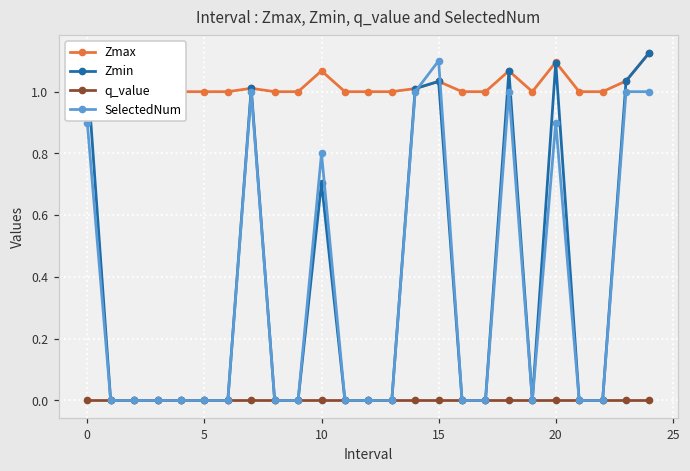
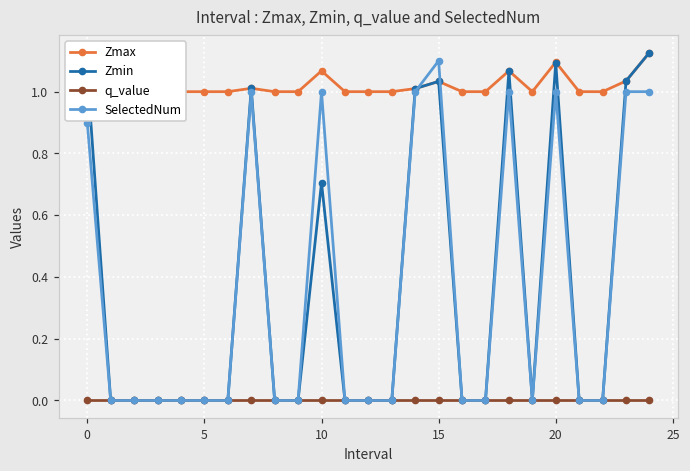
  {
    "Zmax": {
      "5": 1.0,
      "10": 1.07
    },
    "Zmin": {
      "10": 0.7
    },
    "q_value": {
      "0": 0.0,
      "10": 0.0,
      "15": 0.0,
      "20": 0.0
    },
    "SelectedNum": {
      "0": 0.9,
-     "10": 0.8,
+     "10": 1.0,
      "15": 1.1,
-     "20": 0.9
+     "20": 1.0
    }
  }
